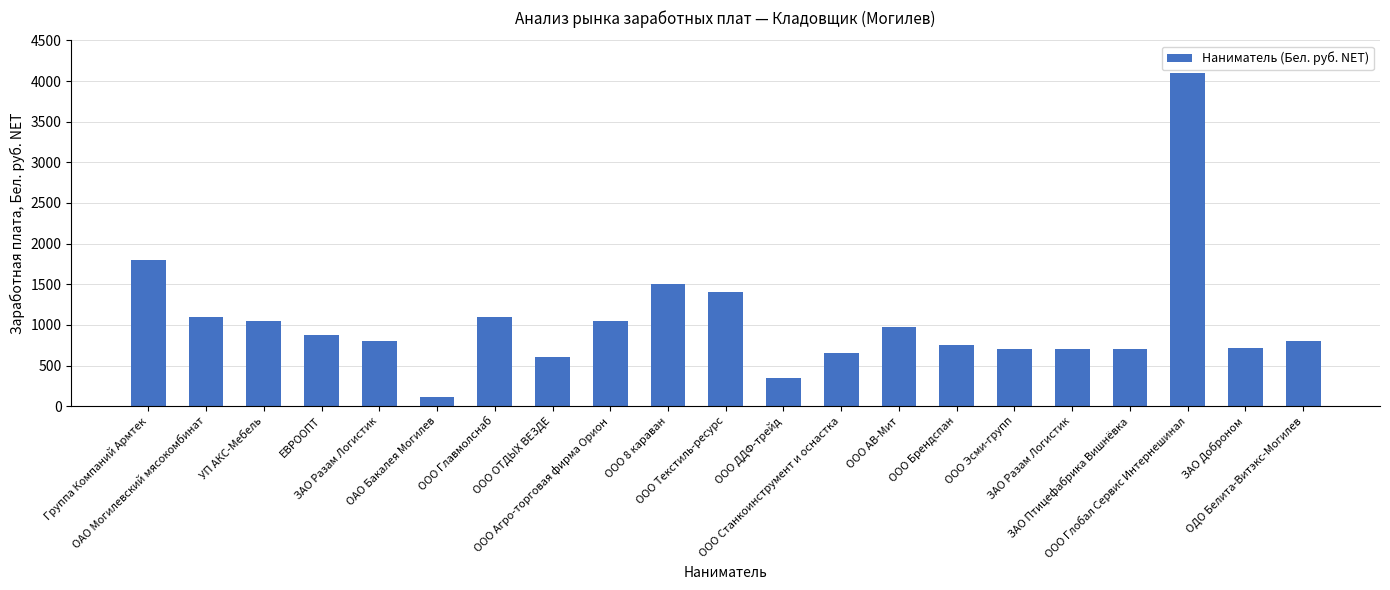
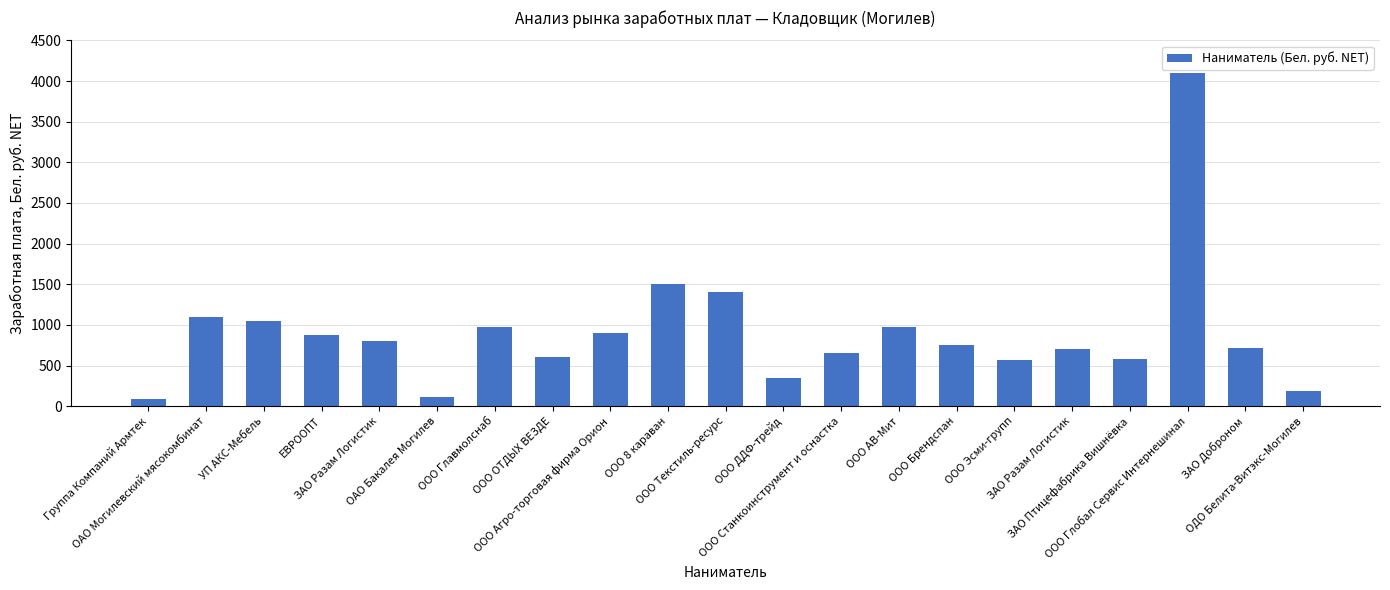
  {
-   "Группа Компаний Армтек": 1800,
+   "Группа Компаний Армтек": 100,
    "ОАО Могилевский мясокомбинат": 1100,
    "УП АКС-Мебель": 1100,
    "ЕВРООПТ": 900,
    "ОАО Бакалея Могилев": 100,
-   "ООО Главмолснаб": 1100,
+   "ООО Главмолснаб": 1000,
    "ООО ОТДЫХ ВЕЗДЕ": 600,
-   "ООО Агро-торговая фирма Орион": 1000,
+   "ООО Агро-торговая фирма Орион": 900,
    "ООО 8 караван": 1500,
    "ООО Текстиль-ресурс": 1400,
    "ООО ДДФ-трейд": 300,
    "ООО Станкоинструмент и оснастка": 700,
    "ООО АВ-Мит": 1000,
    "ООО Брендспан": 800,
-   "ООО Эсми-групп": 700,
-   "ЗАО Птицефабрика Вишнёвка": 700,
+   "ООО Эсми-групп": 600,
+   "ЗАО Птицефабрика Вишнёвка": 600,
    "ООО Глобал Сервис Интернешинал": 4100,
    "ЗАО Доброном": 700,
-   "ОДО Белита-Витэкс-Могилев": 800
+   "ОДО Белита-Витэкс-Могилев": 200
  }
